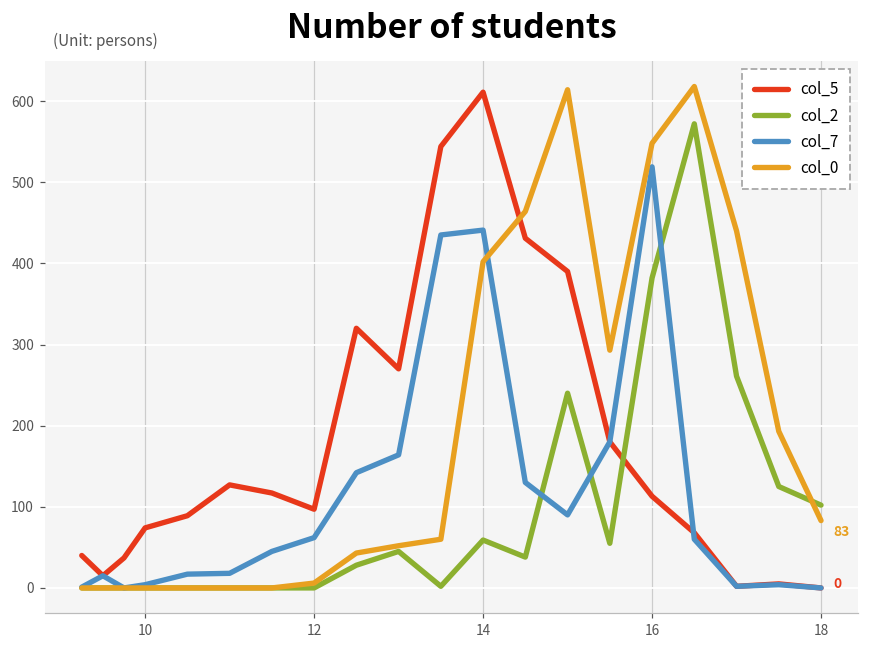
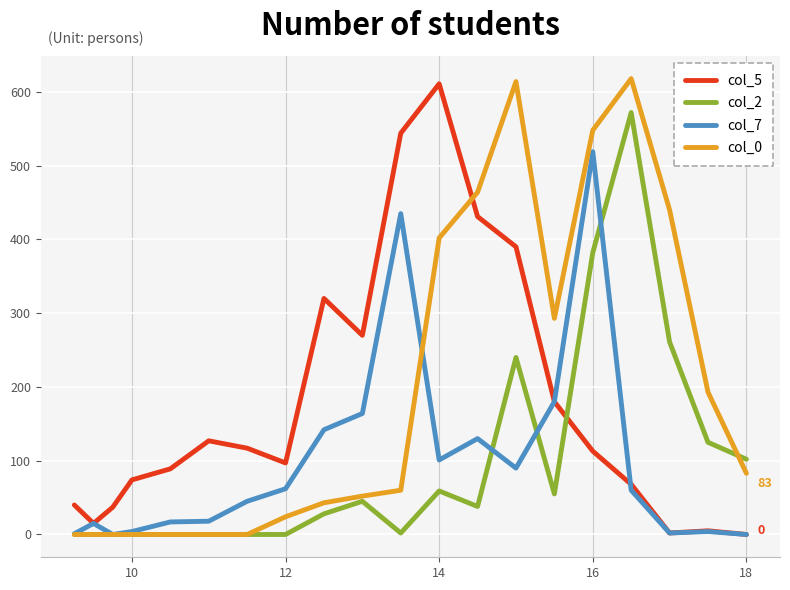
  {
    "col_5": {
      "10": 70,
      "12": 100,
      "14": 610,
      "16": 110
    },
    "col_2": {
      "12": 0,
      "14": 60,
      "16": 380,
      "18": 100
    },
    "col_7": {
      "10": 0,
      "12": 60,
-     "14": 440,
+     "14": 100,
      "16": 520
    },
    "col_0": {
-     "12": 10,
+     "12": 20,
      "14": 400,
      "16": 550
    }
  }
